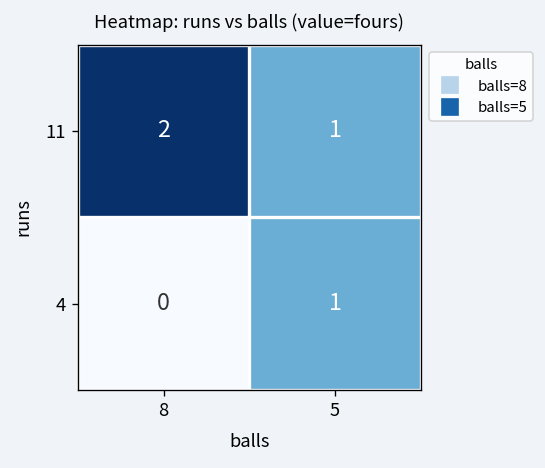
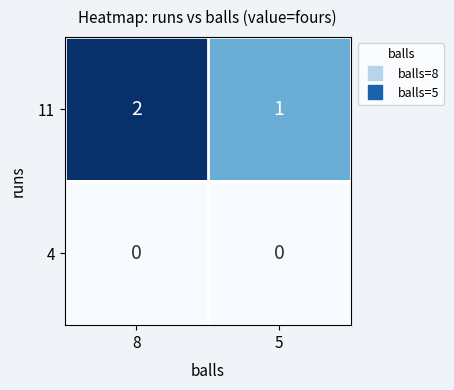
  {
    "11": {
      "8": 2,
      "5": 1
    },
    "4": {
      "8": 0,
-     "5": 1
+     "5": 0
    }
  }
